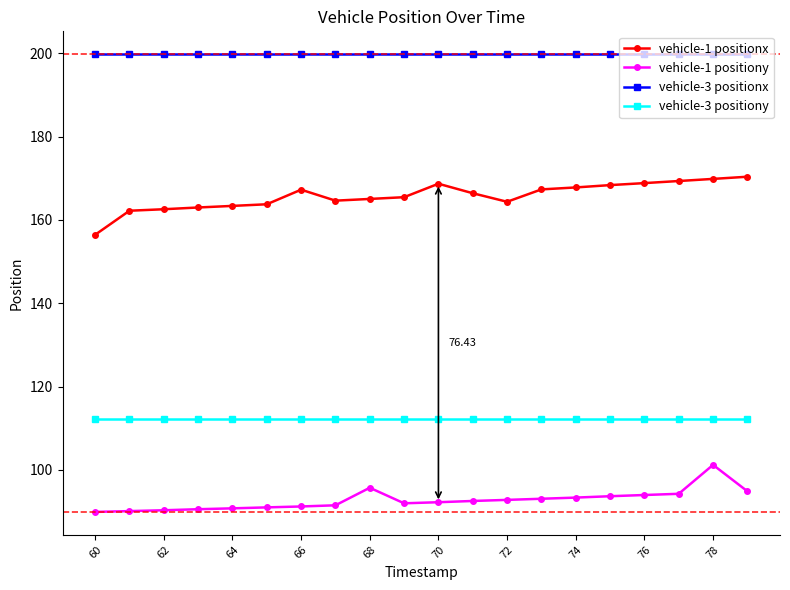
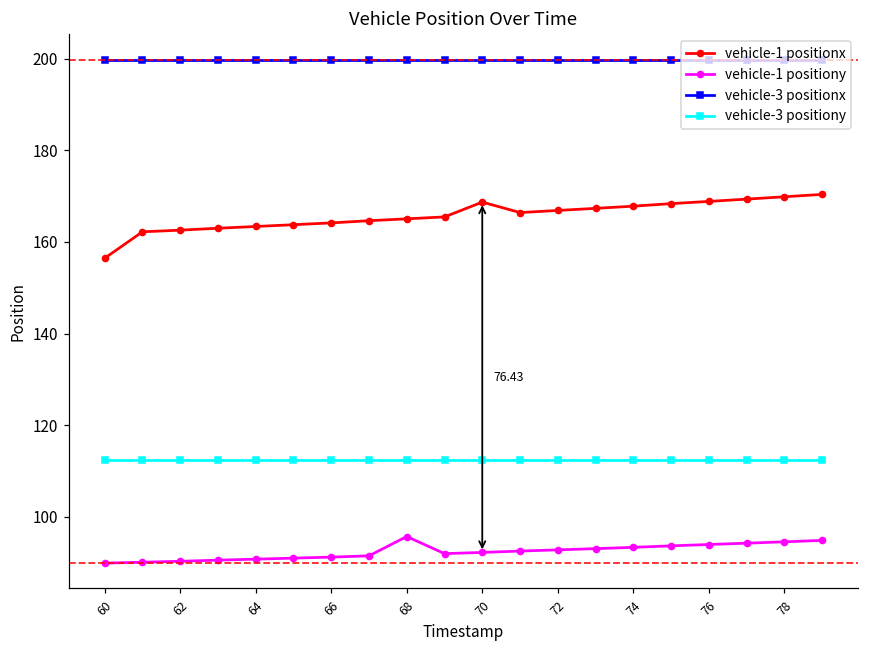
  {
    "vehicle-1 positionx": {
      "60": 156,
      "62": 163,
      "64": 163,
-     "66": 167,
+     "66": 164,
      "68": 165,
      "70": 169,
-     "72": 164,
+     "72": 167,
      "74": 168,
      "76": 169,
      "78": 170
    },
    "vehicle-1 positiony": {
      "60": 90,
      "62": 90,
      "64": 91,
      "66": 91,
      "68": 96,
      "70": 92,
      "72": 93,
      "74": 93,
      "76": 94,
-     "78": 101
+     "78": 95
    },
    "vehicle-3 positionx": {
      "60": 200,
      "62": 200,
      "64": 200,
      "66": 200,
      "68": 200,
      "70": 200,
      "72": 200,
      "74": 200
    },
    "vehicle-3 positiony": {
      "60": 112,
      "62": 112,
      "64": 112,
      "66": 112,
      "68": 112,
      "70": 112,
      "72": 112,
      "74": 112,
      "76": 112,
      "78": 112
    }
  }
